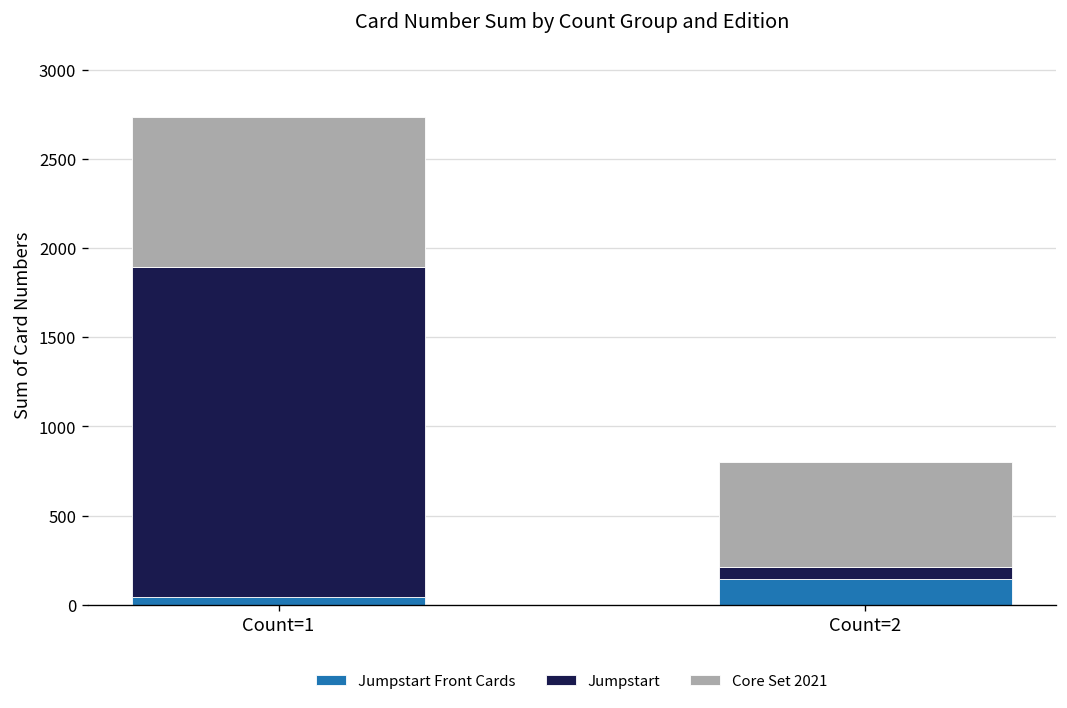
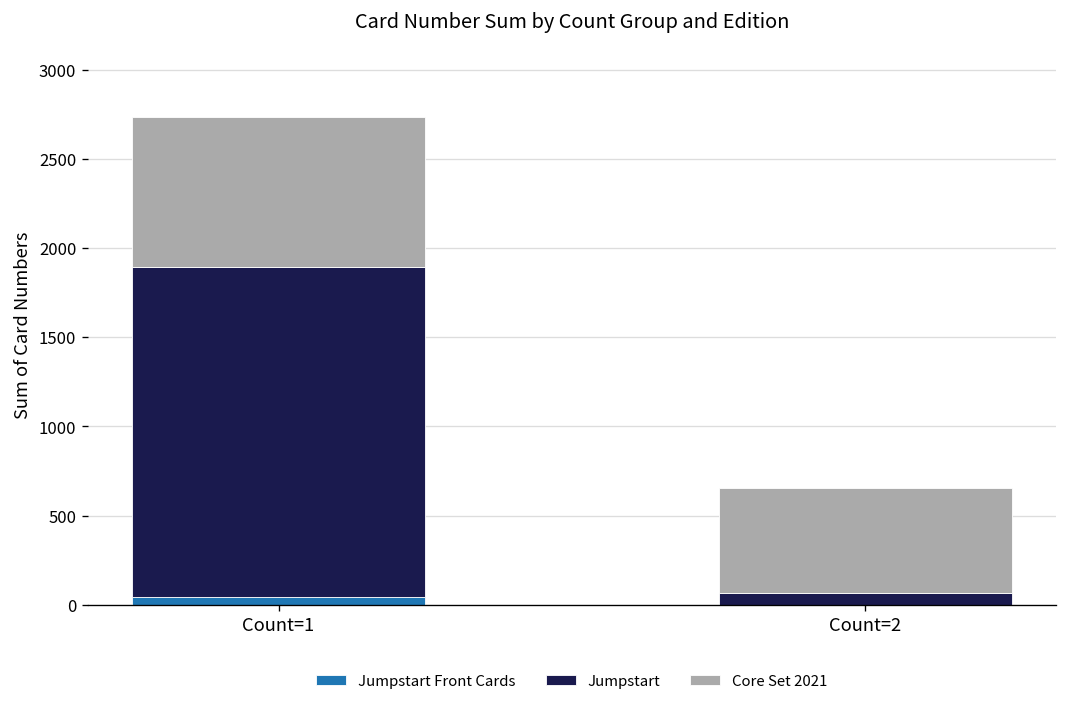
  {
    "Jumpstart Front Cards": {
      "Count=1": 40,
-     "Count=2": 140
+     "Count=2": 0
    },
    "Jumpstart": {
      "Count=1": 1850,
      "Count=2": 70
    },
    "Core Set 2021": {
      "Count=1": 840,
      "Count=2": 590
    }
  }
